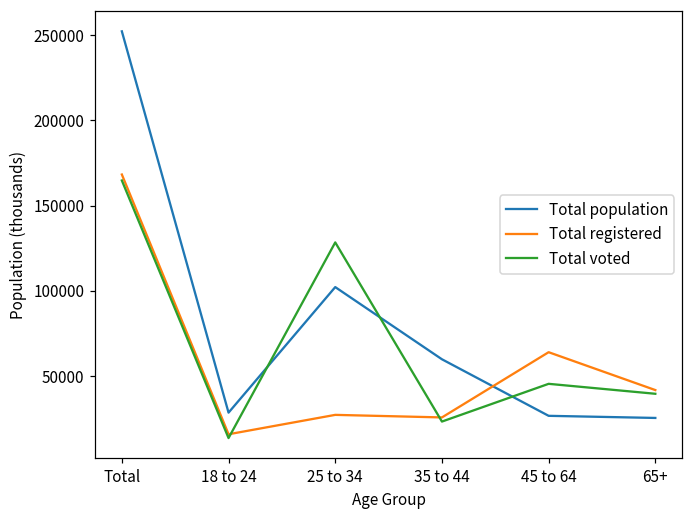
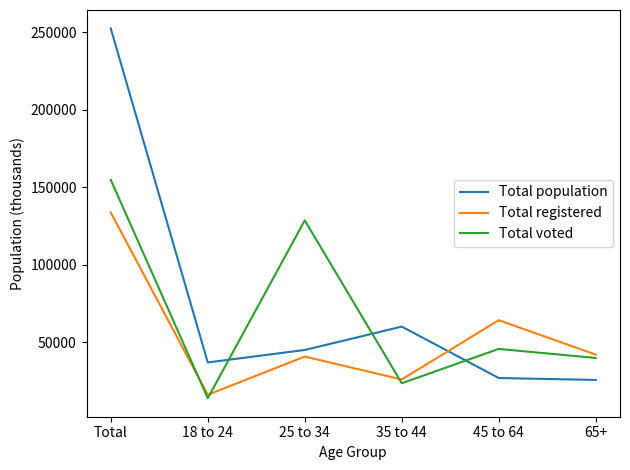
  {
    "Total population": {
      "Total": 252000,
-     "18 to 24": 29000,
-     "25 to 34": 102000,
+     "18 to 24": 37000,
+     "25 to 34": 45000,
      "35 to 44": 60000,
      "45 to 64": 27000,
      "65+": 26000
    },
    "Total registered": {
-     "Total": 168000,
+     "Total": 134000,
      "18 to 24": 16000,
-     "25 to 34": 27000,
+     "25 to 34": 41000,
      "35 to 44": 26000,
      "45 to 64": 64000,
      "65+": 42000
    },
    "Total voted": {
-     "Total": 165000,
+     "Total": 155000,
      "18 to 24": 14000,
      "25 to 34": 128000,
      "35 to 44": 23000,
      "45 to 64": 46000,
      "65+": 40000
    }
  }
